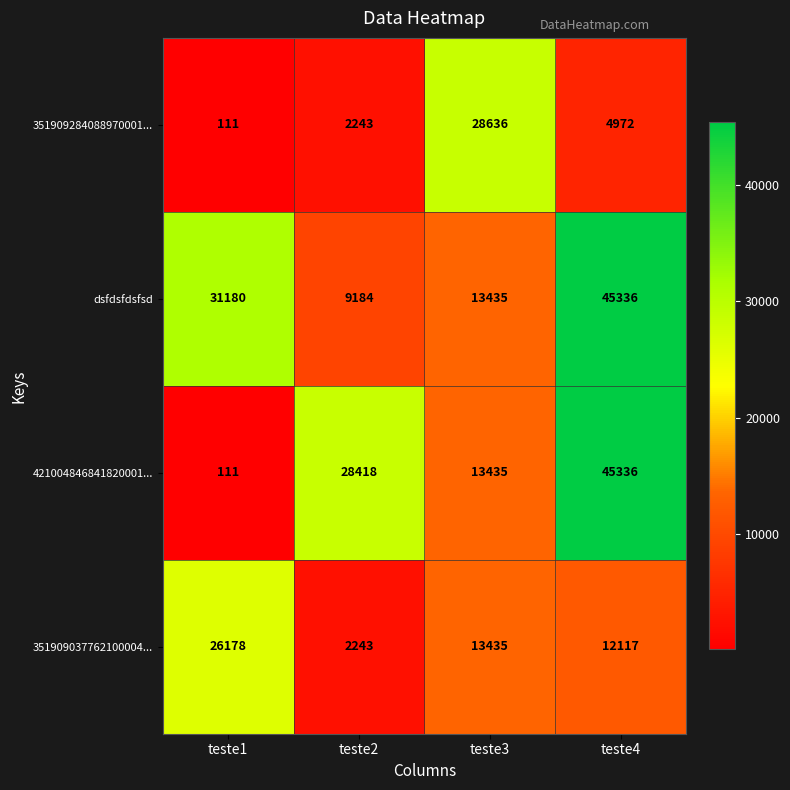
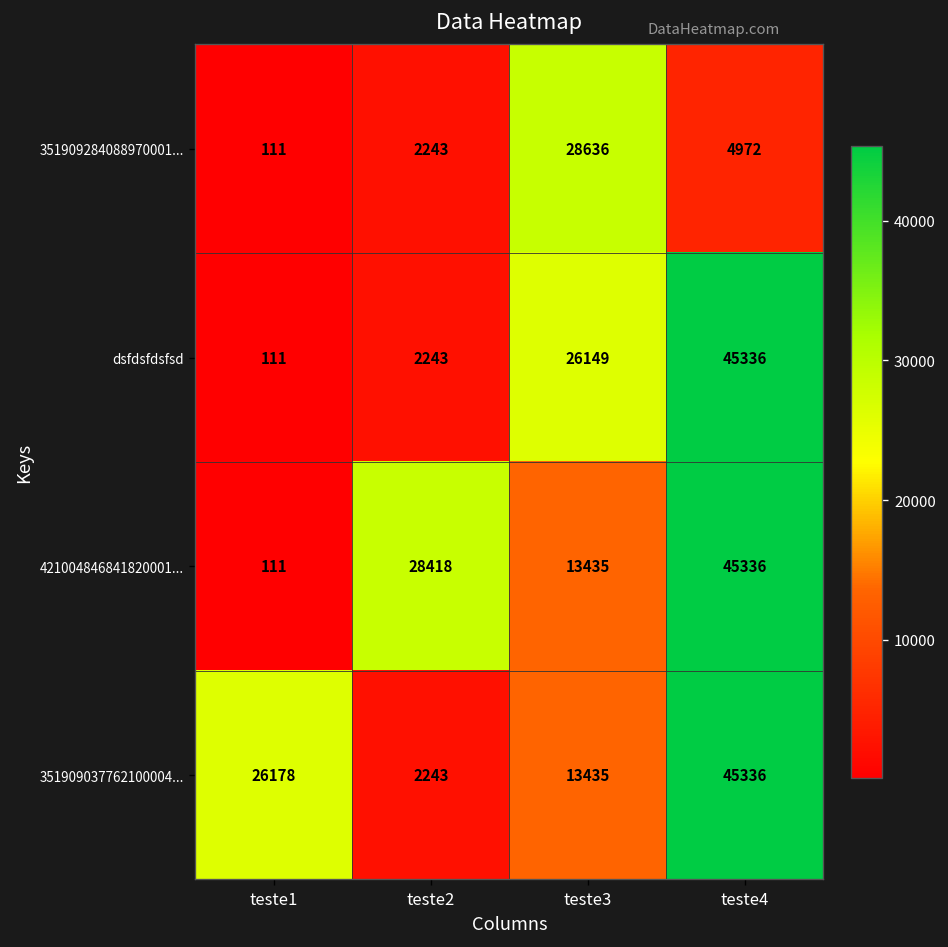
  {
    "351909284088970001...": {
      "teste1": 111,
      "teste2": 2243,
      "teste3": 28636,
      "teste4": 4972
    },
    "dsfdsfdsfsd": {
-     "teste1": 31180,
-     "teste2": 9184,
-     "teste3": 13435,
+     "teste1": 111,
+     "teste2": 2243,
+     "teste3": 26149,
      "teste4": 45336
    },
    "421004846841820001...": {
      "teste1": 111,
      "teste2": 28418,
      "teste3": 13435,
      "teste4": 45336
    },
    "351909037762100004...": {
      "teste1": 26178,
      "teste2": 2243,
      "teste3": 13435,
-     "teste4": 12117
+     "teste4": 45336
    }
  }
